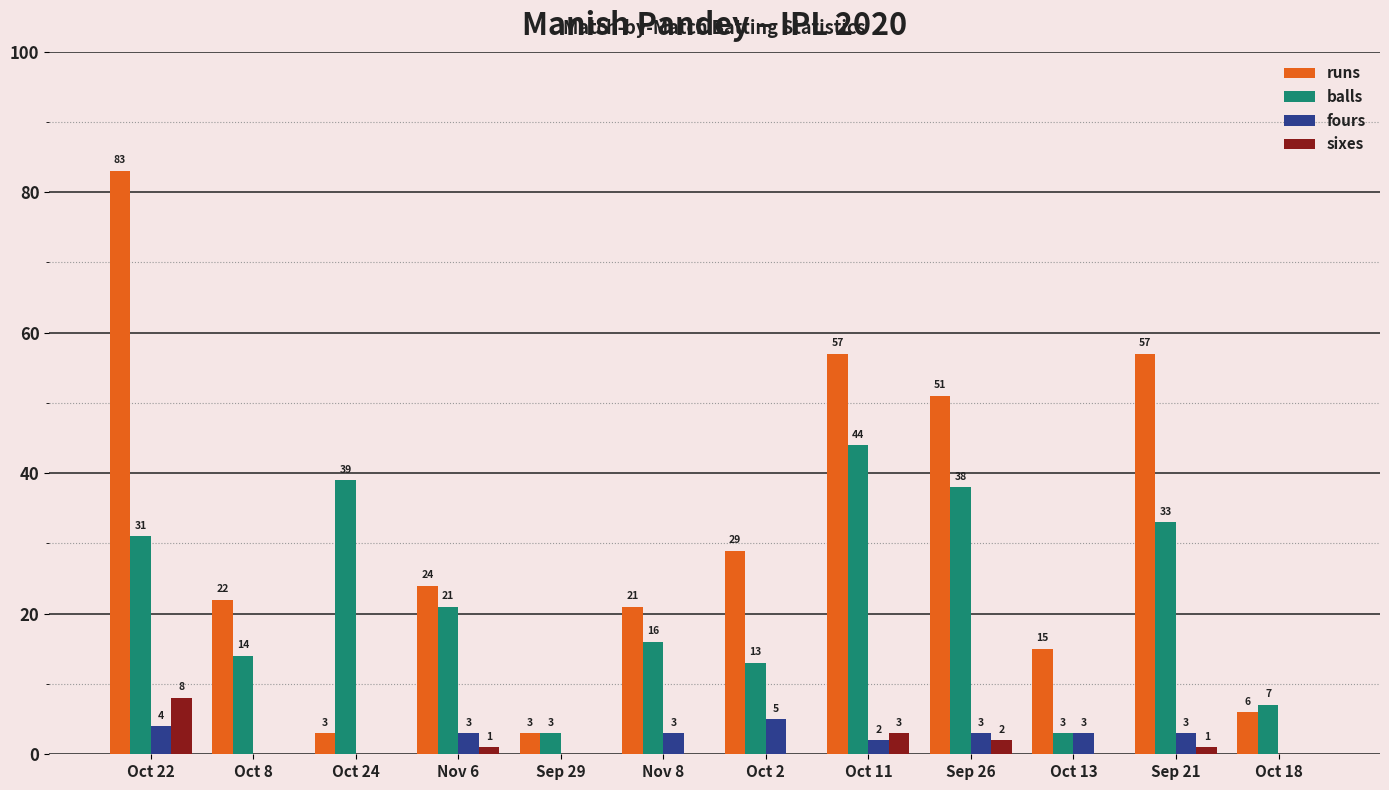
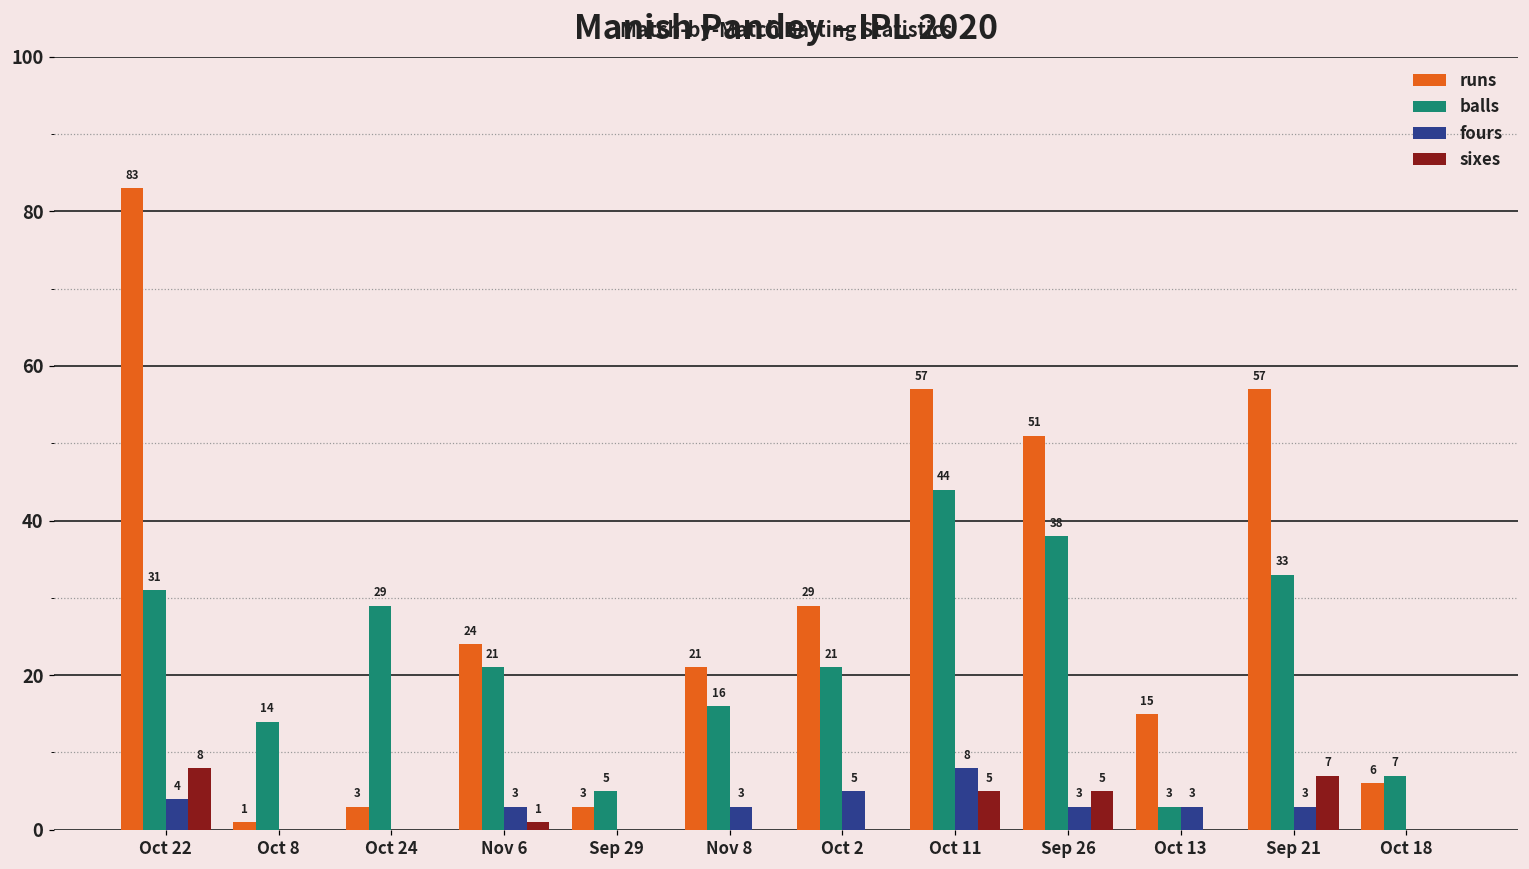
  {
    "runs": {
      "Oct 22": 83,
-     "Oct 8": 22,
+     "Oct 8": 1,
      "Oct 24": 3,
      "Nov 6": 24,
      "Sep 29": 3,
      "Nov 8": 21,
      "Oct 2": 29,
      "Oct 11": 57,
      "Sep 26": 51,
      "Oct 13": 15,
      "Sep 21": 57,
      "Oct 18": 6
    },
    "balls": {
      "Oct 22": 31,
      "Oct 8": 14,
-     "Oct 24": 39,
+     "Oct 24": 29,
      "Nov 6": 21,
-     "Sep 29": 3,
+     "Sep 29": 5,
      "Nov 8": 16,
-     "Oct 2": 13,
+     "Oct 2": 21,
      "Oct 11": 44,
      "Sep 26": 38,
      "Oct 13": 3,
      "Sep 21": 33,
      "Oct 18": 7
    },
    "fours": {
      "Oct 22": 4,
      "Nov 6": 3,
      "Nov 8": 3,
      "Oct 2": 5,
-     "Oct 11": 2,
+     "Oct 11": 8,
      "Sep 26": 3,
      "Oct 13": 3,
      "Sep 21": 3
    },
    "sixes": {
      "Oct 22": 8,
      "Nov 6": 1,
-     "Oct 11": 3,
-     "Sep 26": 2,
-     "Sep 21": 1
+     "Oct 11": 5,
+     "Sep 26": 5,
+     "Sep 21": 7
    }
  }
